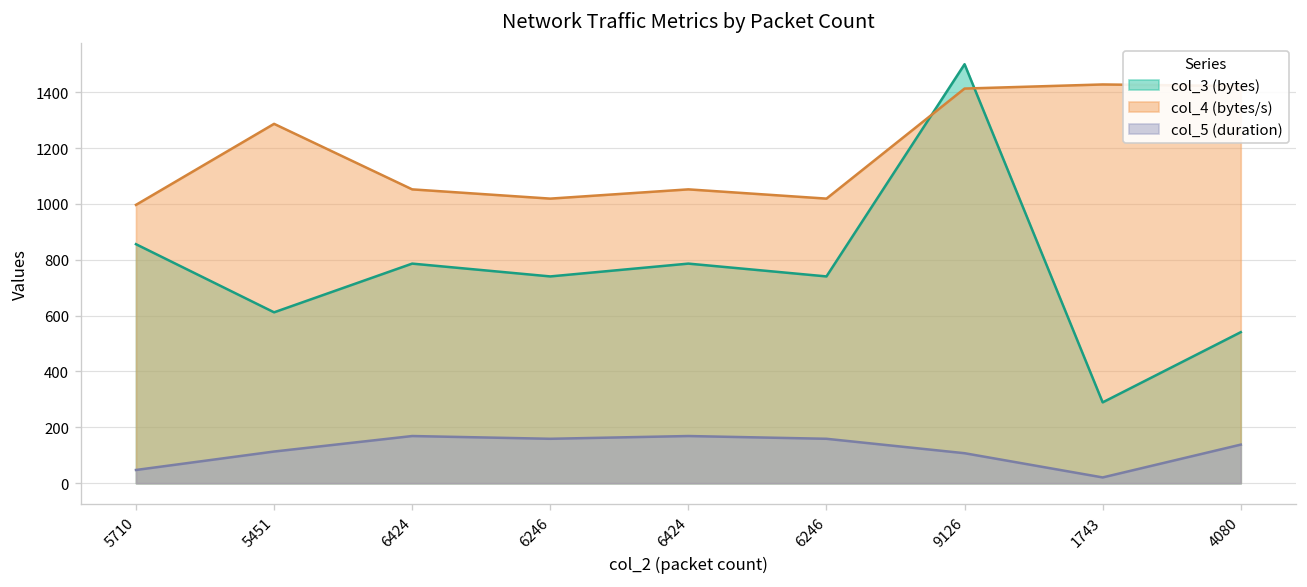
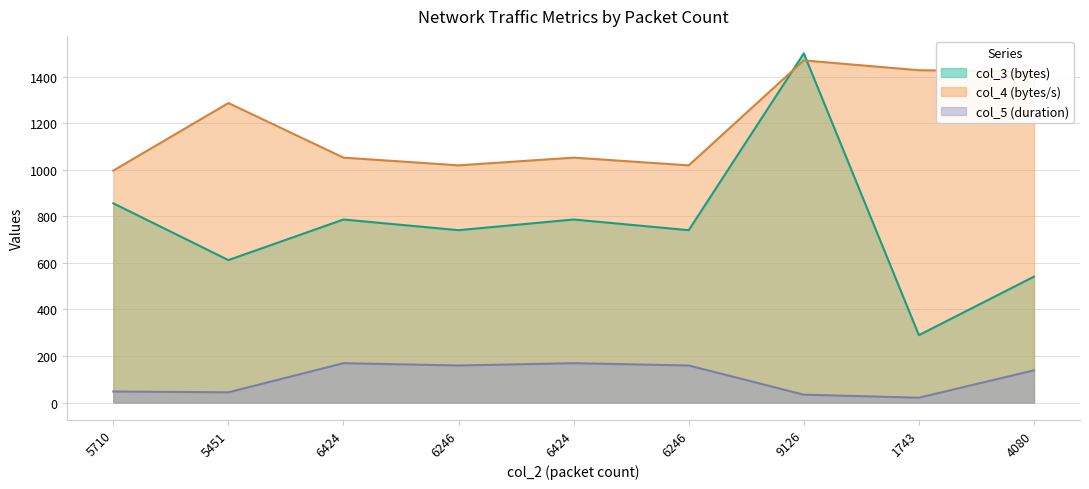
  {
    "col_3 (bytes)": {
      "5710": 860,
      "5451": 610,
      "9126": 1500,
      "1743": 290,
      "4080": 540
    },
    "col_4 (bytes/s)": {
      "5710": 1000,
      "5451": 1290,
-     "9126": 1410,
+     "9126": 1470,
      "1743": 1430
    },
    "col_5 (duration)": {
      "5710": 50,
-     "5451": 110,
-     "9126": 110,
+     "5451": 40,
+     "9126": 30,
      "1743": 20,
      "4080": 140
    }
  }
